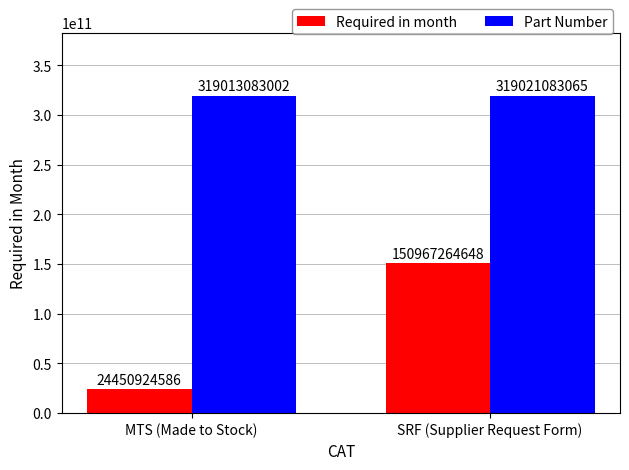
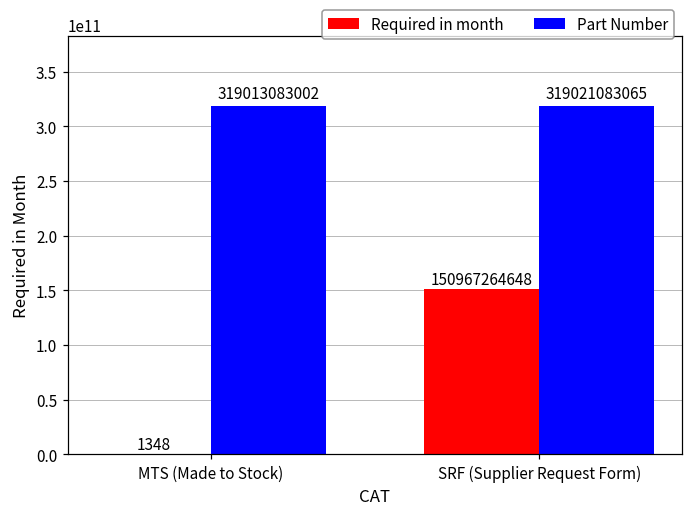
  {
    "Required in month": {
-     "MTS (Made to Stock)": 24450924586,
+     "MTS (Made to Stock)": 1348,
      "SRF (Supplier Request Form)": 150967264648
    },
    "Part Number": {
      "MTS (Made to Stock)": 319013083002,
      "SRF (Supplier Request Form)": 319021083065
    }
  }
